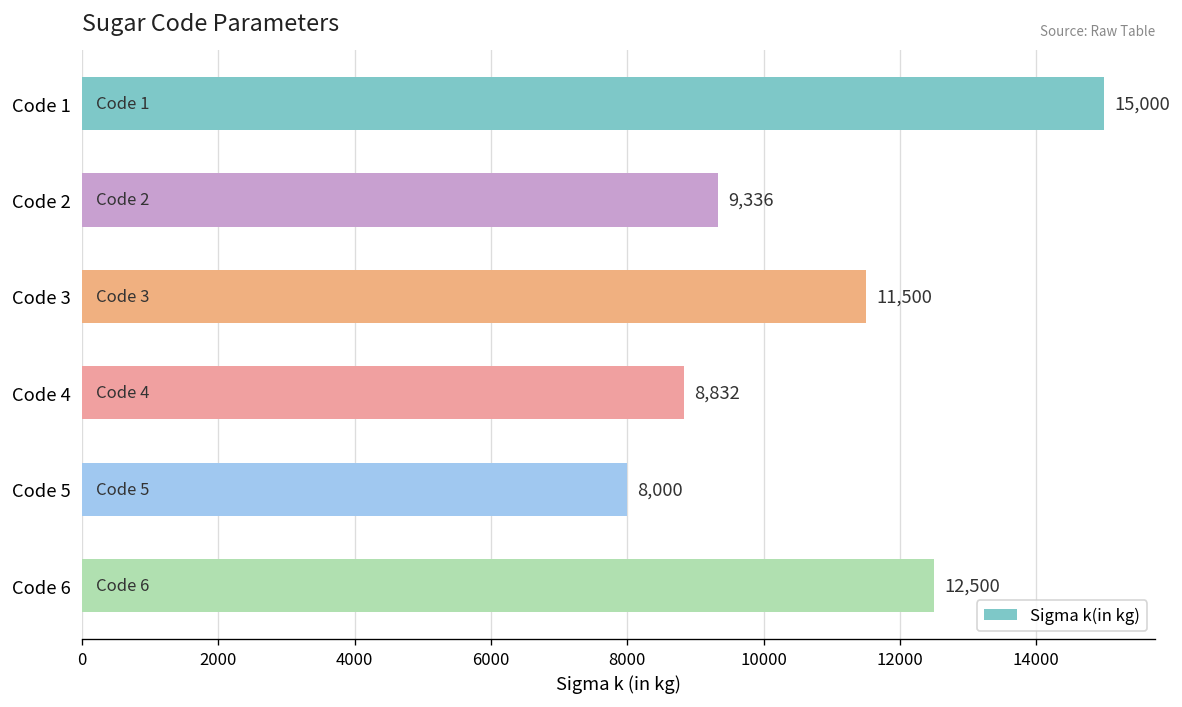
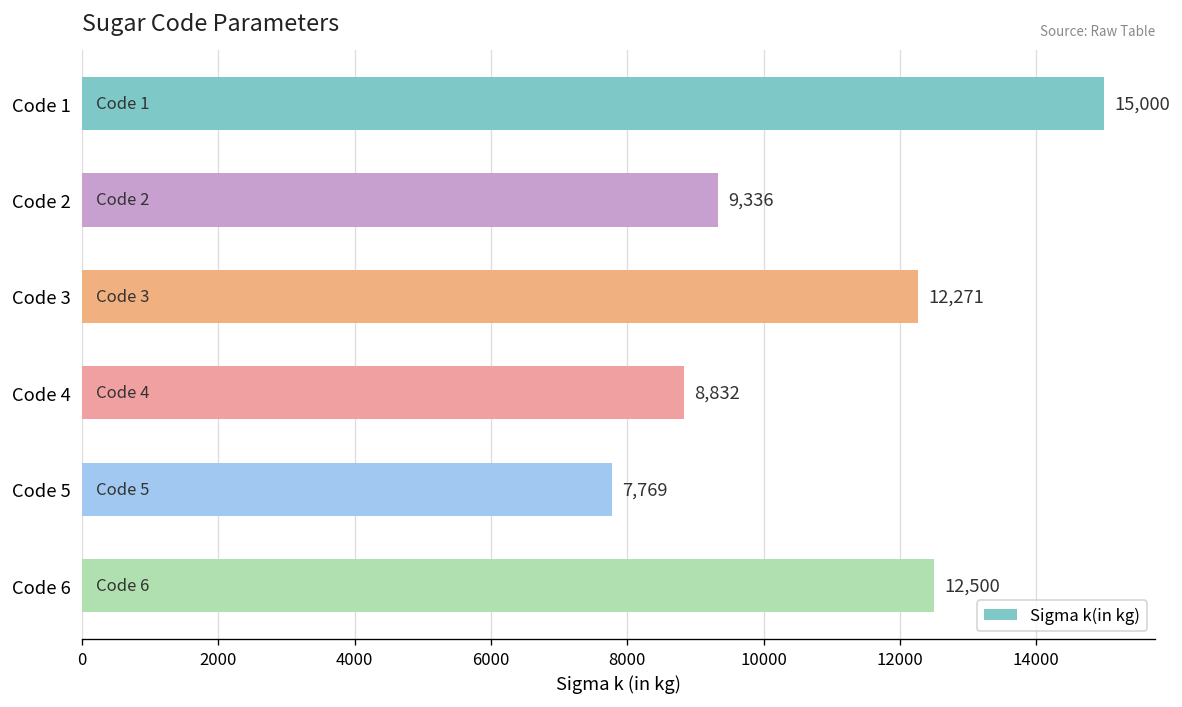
  {
    "Code 1": "15,000",
    "Code 2": "9,336",
-   "Code 3": "11,500",
+   "Code 3": "12,271",
    "Code 4": "8,832",
-   "Code 5": "8,000",
+   "Code 5": "7,769",
    "Code 6": "12,500"
  }
